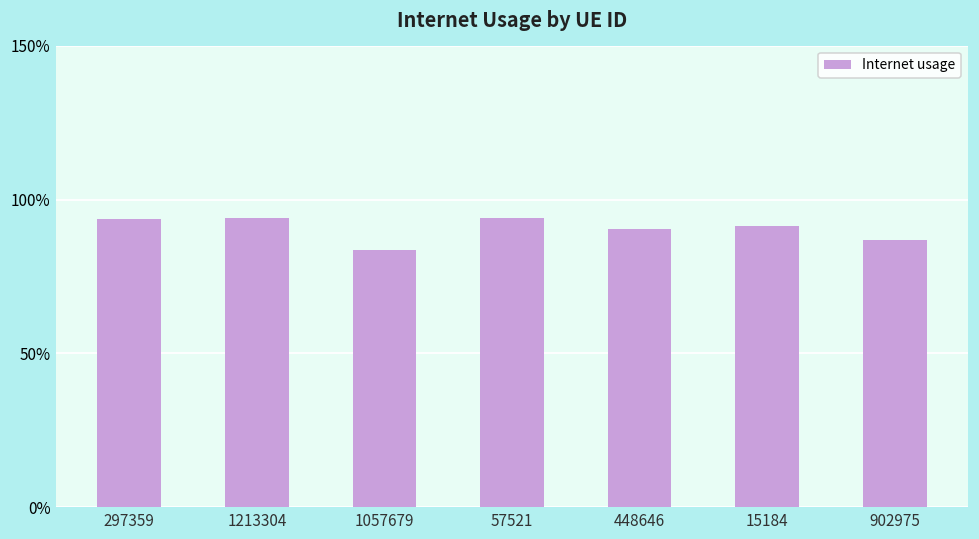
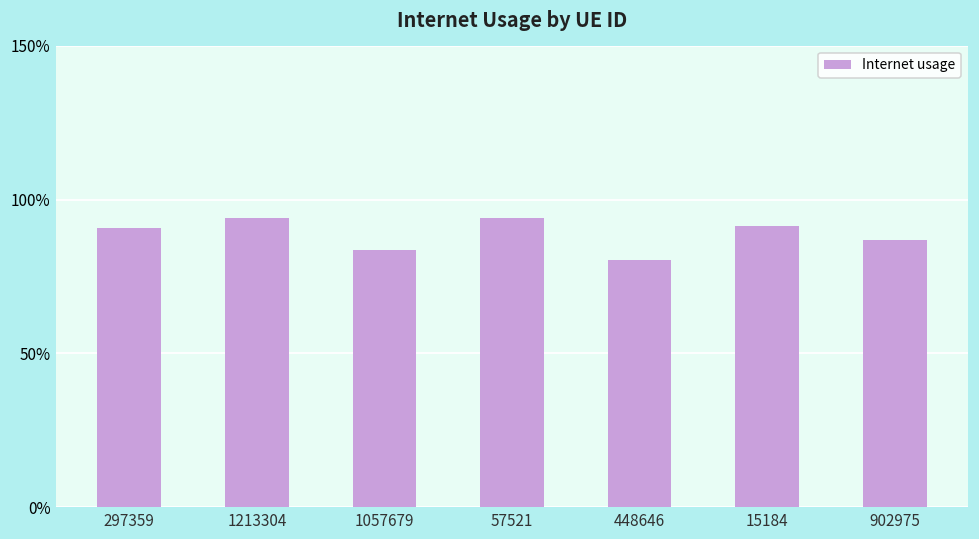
  {
-   "297359": "94%",
+   "297359": "91%",
    "1213304": "94%",
    "1057679": "84%",
    "57521": "94%",
-   "448646": "91%",
+   "448646": "80%",
    "15184": "91%",
    "902975": "87%"
  }
